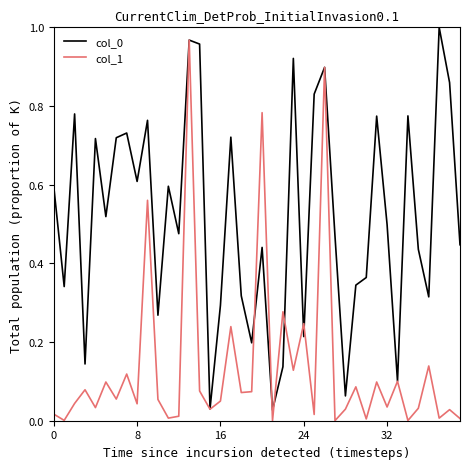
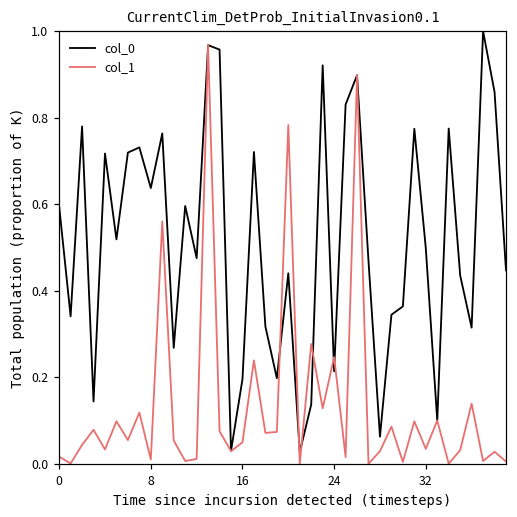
  {
    "col_0": {
      "0": 0.60,
-     "8": 0.61,
-     "16": 0.29,
+     "8": 0.64,
+     "16": 0.20,
      "24": 0.21,
      "32": 0.50
    },
    "col_1": {
      "0": 0.02,
-     "8": 0.04,
+     "8": 0.01,
      "16": 0.05,
      "24": 0.25,
      "32": 0.03
    }
  }
